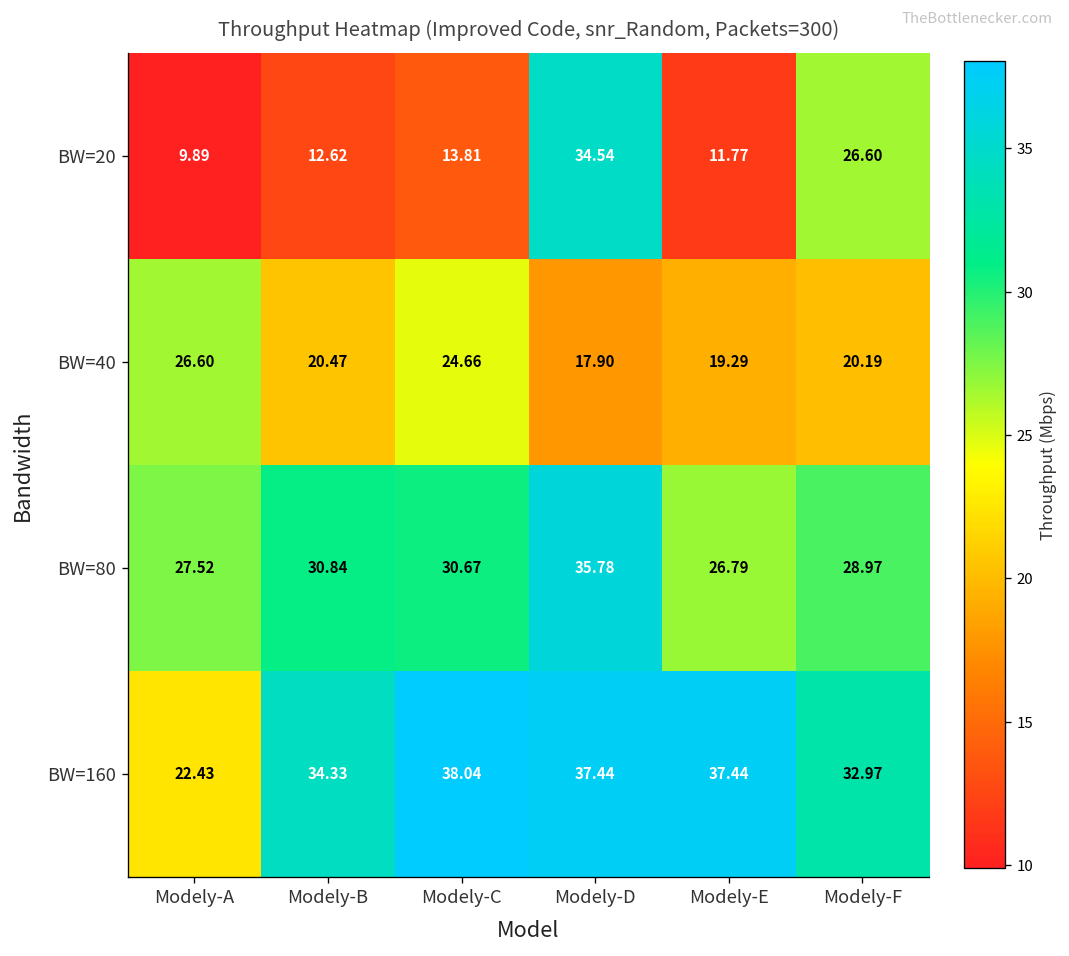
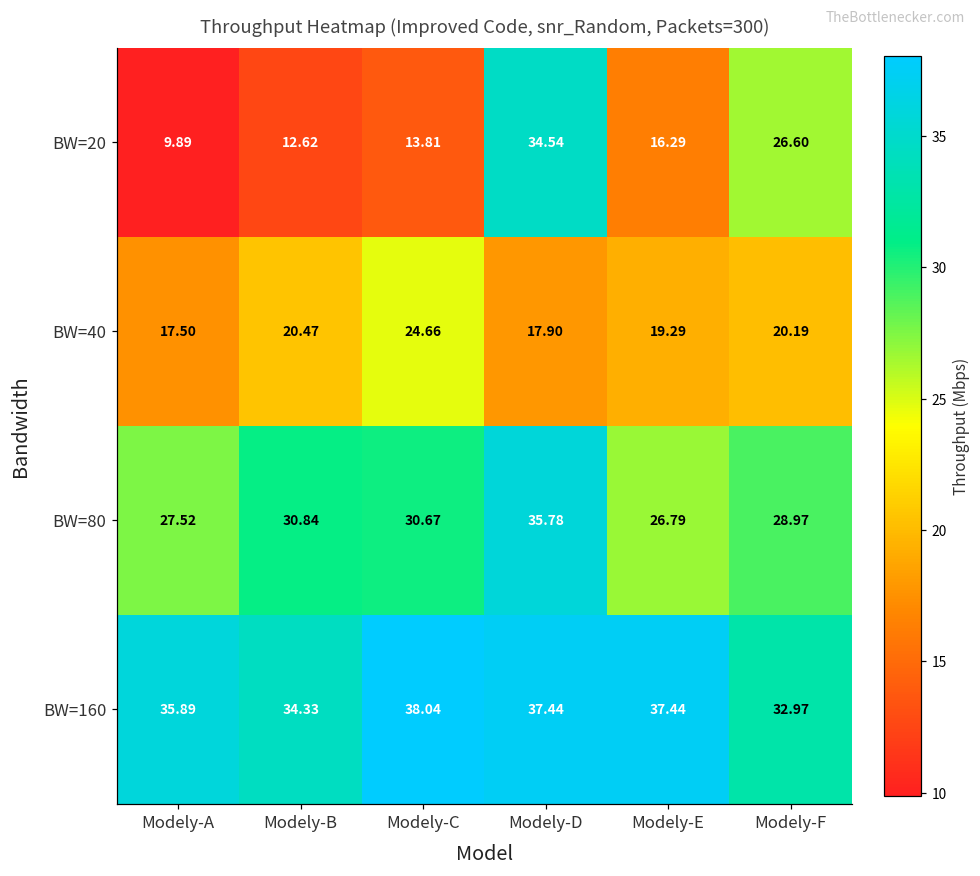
  {
    "BW=20": {
      "Modely-A": 9.89,
      "Modely-B": 12.62,
      "Modely-C": 13.81,
      "Modely-D": 34.54,
-     "Modely-E": 11.77,
+     "Modely-E": 16.29,
      "Modely-F": 26.60
    },
    "BW=40": {
-     "Modely-A": 26.60,
+     "Modely-A": 17.50,
      "Modely-B": 20.47,
      "Modely-C": 24.66,
      "Modely-D": 17.90,
      "Modely-E": 19.29,
      "Modely-F": 20.19
    },
    "BW=80": {
      "Modely-A": 27.52,
      "Modely-B": 30.84,
      "Modely-C": 30.67,
      "Modely-D": 35.78,
      "Modely-E": 26.79,
      "Modely-F": 28.97
    },
    "BW=160": {
-     "Modely-A": 22.43,
+     "Modely-A": 35.89,
      "Modely-B": 34.33,
      "Modely-C": 38.04,
      "Modely-D": 37.44,
      "Modely-E": 37.44,
      "Modely-F": 32.97
    }
  }
